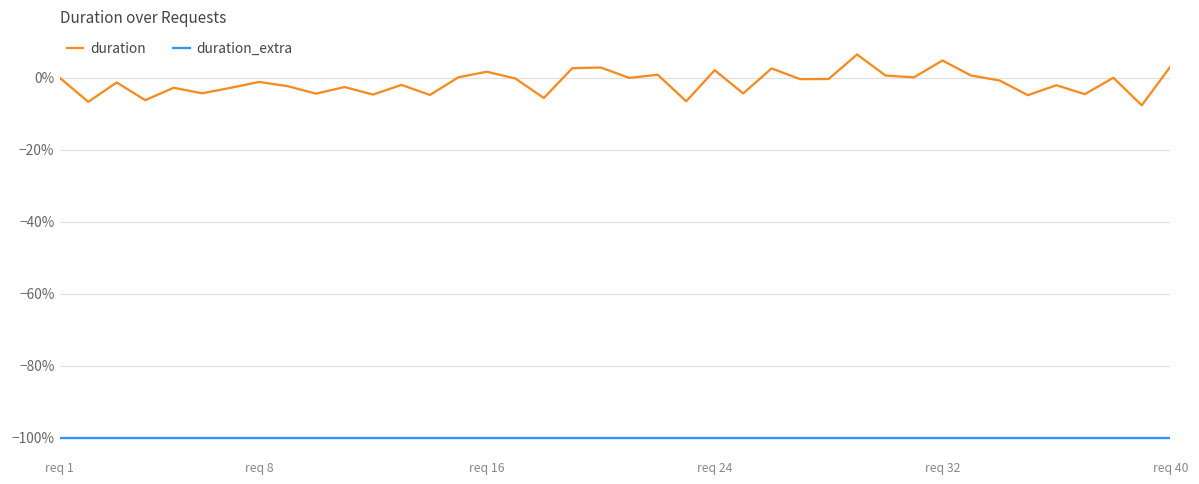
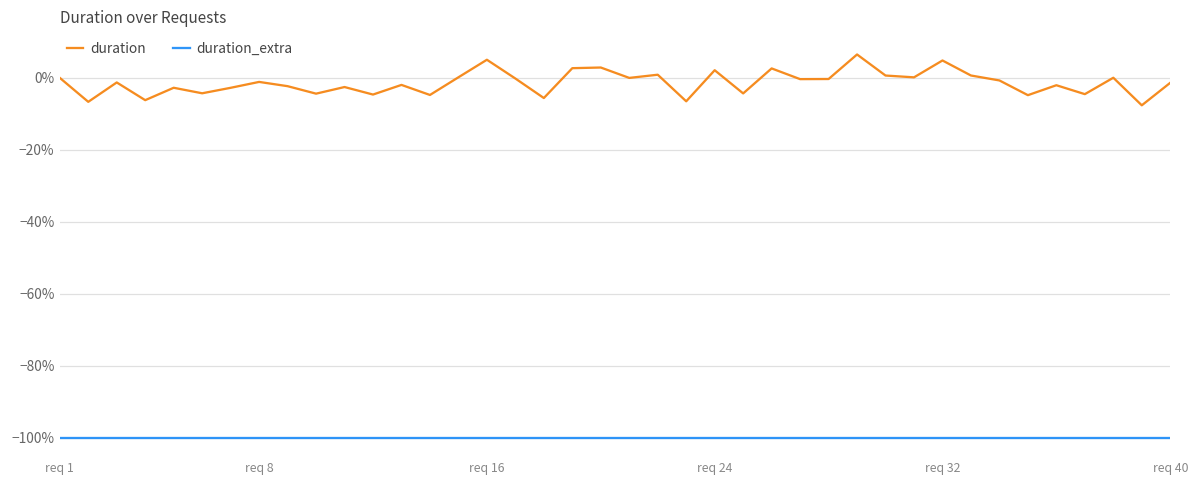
  {
    "duration": {
      "req 1": "0%",
      "req 8": "-1%",
-     "req 16": "2%",
+     "req 16": "5%",
      "req 24": "2%",
      "req 32": "5%",
-     "req 40": "3%"
+     "req 40": "-1%"
    },
    "duration_extra": {
      "req 1": "-100%",
      "req 8": "-100%",
      "req 16": "-100%",
      "req 24": "-100%",
      "req 32": "-100%",
      "req 40": "-100%"
    }
  }
